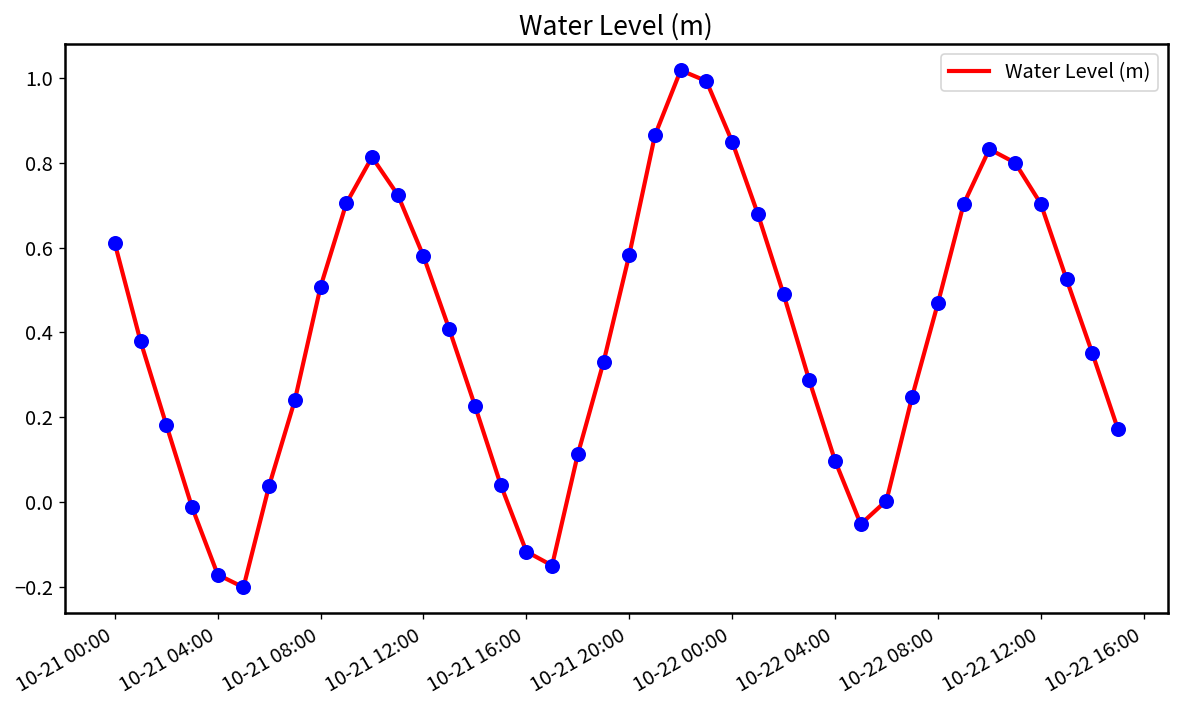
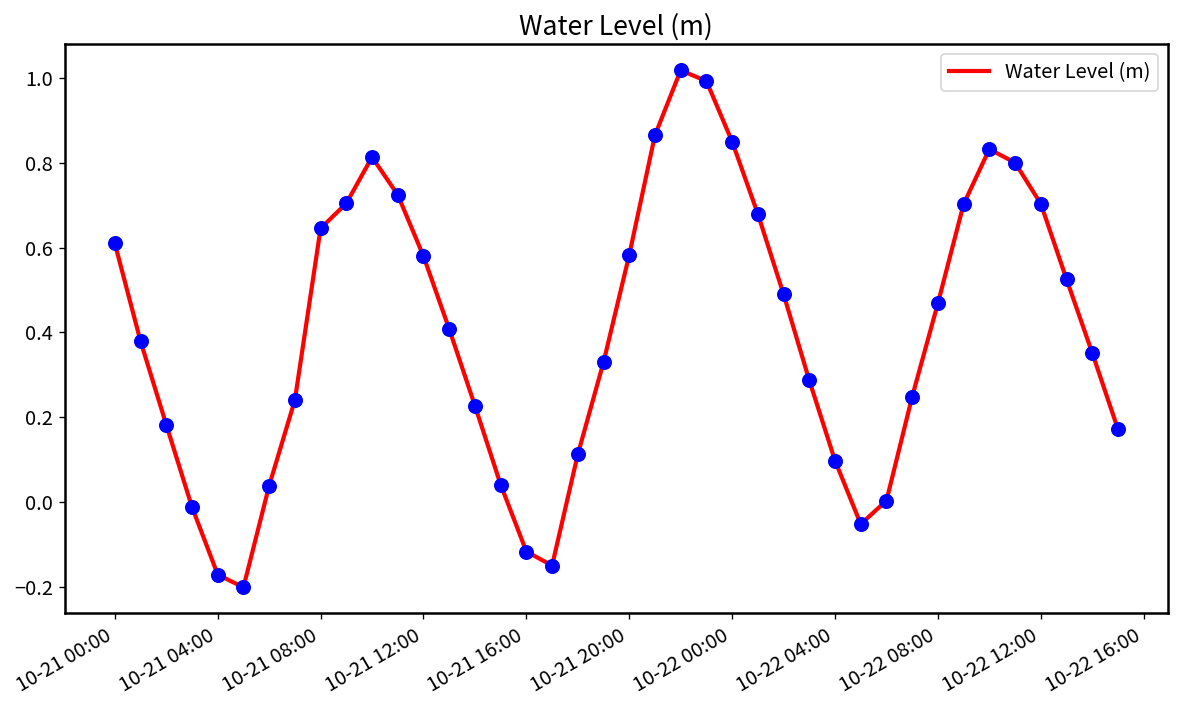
  {
    "10-21 00:00": 0.61,
    "10-21 04:00": -0.17,
-   "10-21 08:00": 0.51,
+   "10-21 08:00": 0.65,
    "10-21 12:00": 0.58,
    "10-21 16:00": -0.12,
    "10-21 20:00": 0.58,
    "10-22 00:00": 0.85,
    "10-22 04:00": 0.10,
    "10-22 08:00": 0.47,
    "10-22 12:00": 0.70
  }
